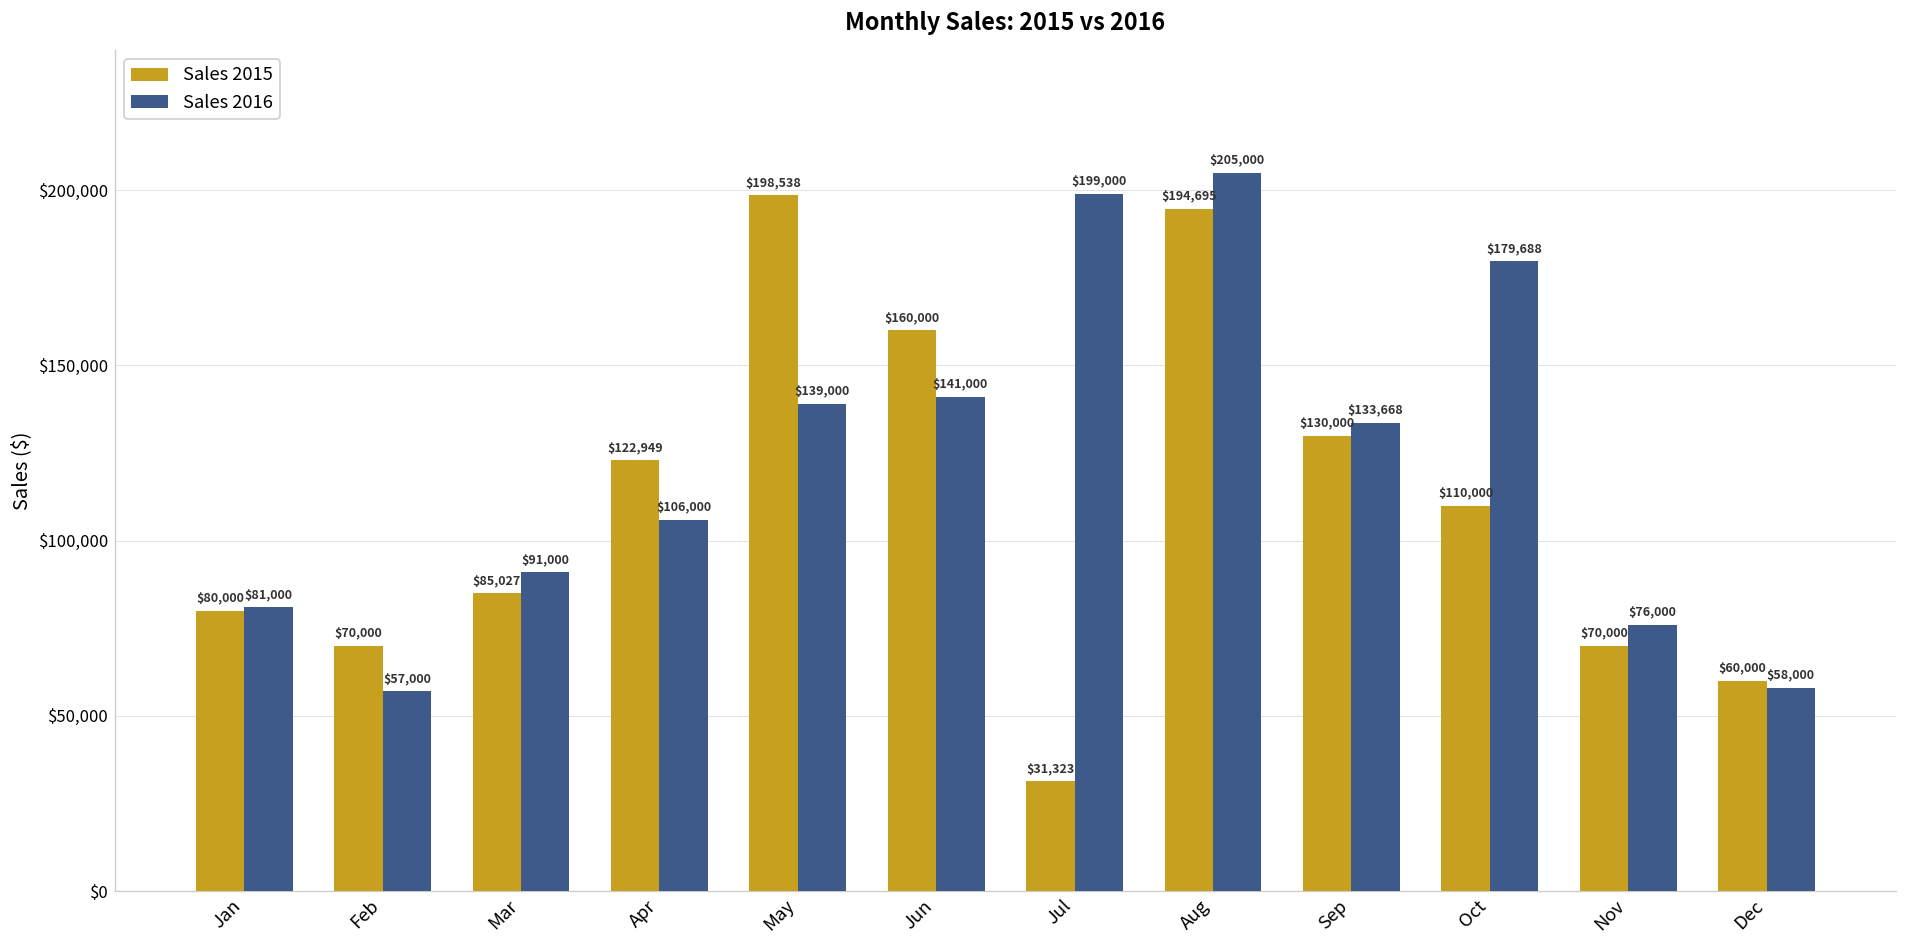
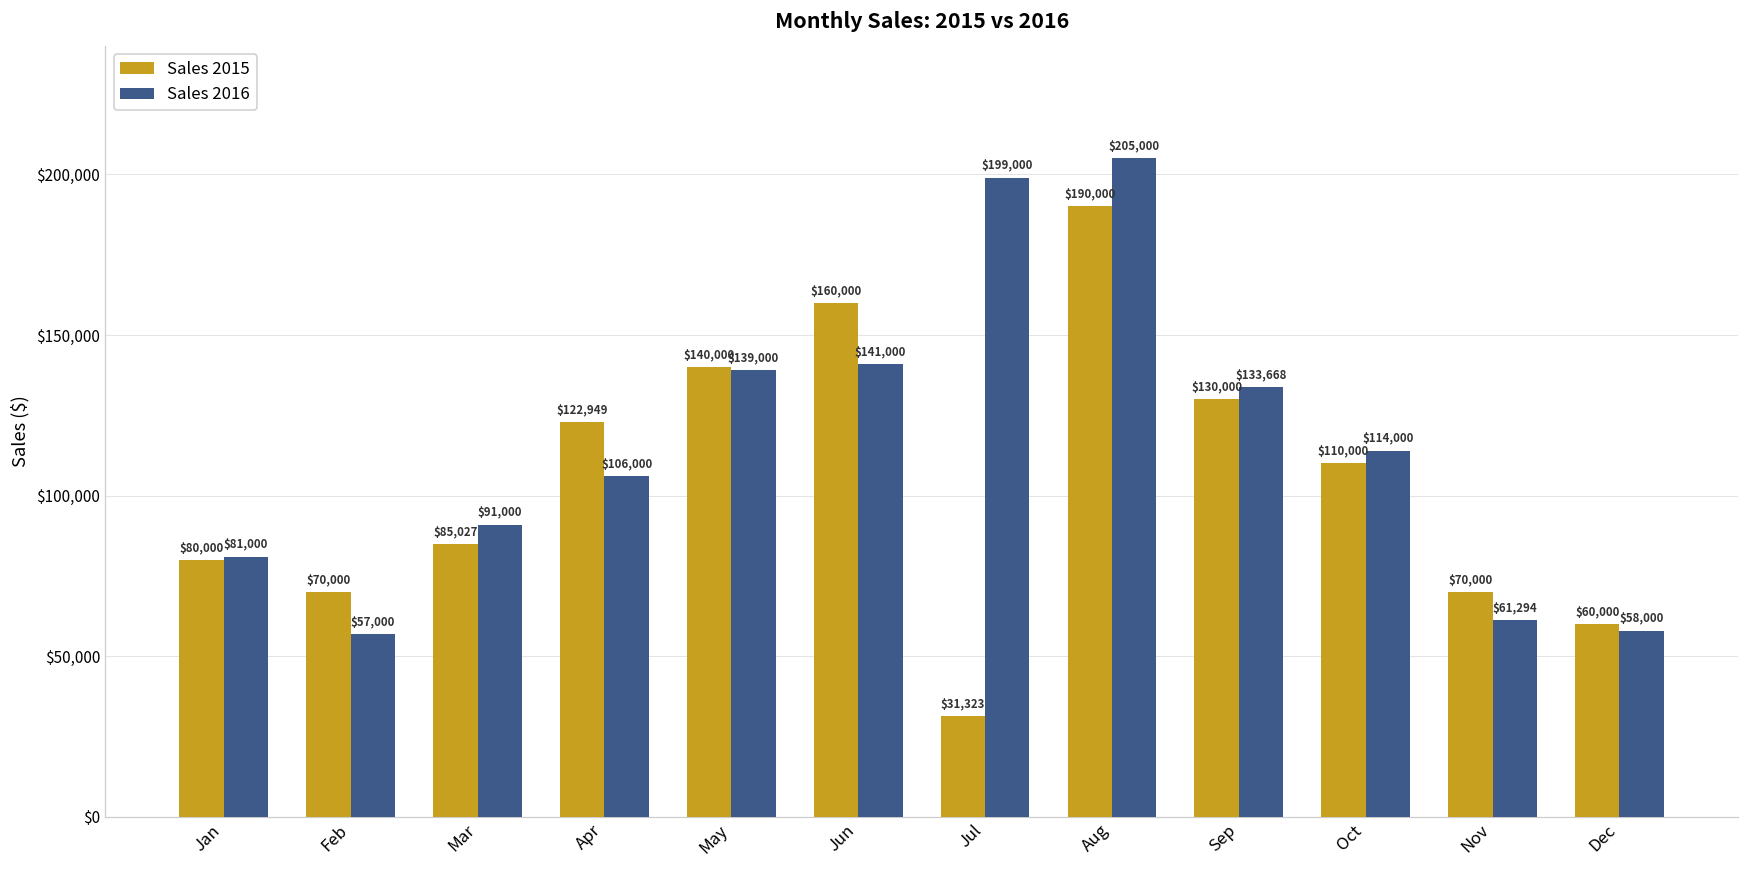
  {
    "Sales 2015": {
      "Jan": "$80,000",
      "Feb": "$70,000",
      "Mar": "$85,027",
      "Apr": "$122,949",
-     "May": "$198,538",
+     "May": "$140,000",
      "Jun": "$160,000",
      "Jul": "$31,323",
-     "Aug": "$194,695",
+     "Aug": "$190,000",
      "Sep": "$130,000",
      "Oct": "$110,000",
      "Nov": "$70,000",
      "Dec": "$60,000"
    },
    "Sales 2016": {
      "Jan": "$81,000",
      "Feb": "$57,000",
      "Mar": "$91,000",
      "Apr": "$106,000",
      "May": "$139,000",
      "Jun": "$141,000",
      "Jul": "$199,000",
      "Aug": "$205,000",
      "Sep": "$133,668",
-     "Oct": "$179,688",
-     "Nov": "$76,000",
+     "Oct": "$114,000",
+     "Nov": "$61,294",
      "Dec": "$58,000"
    }
  }
